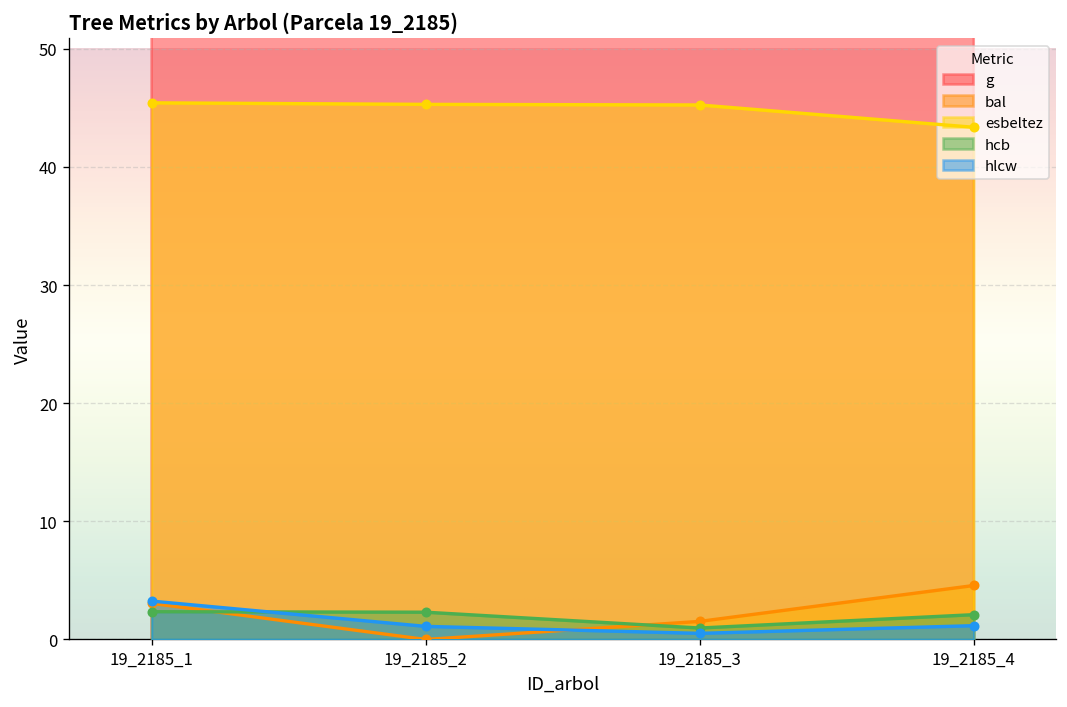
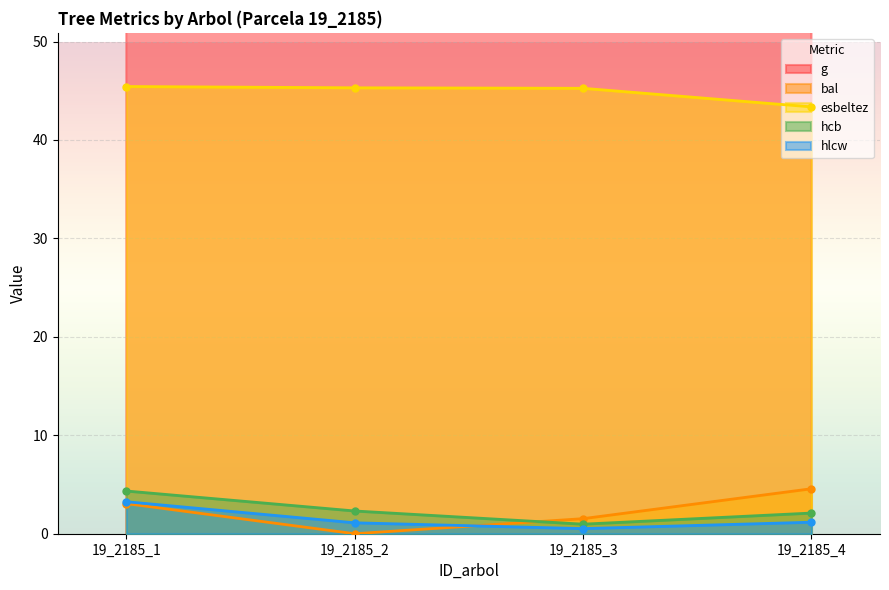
  {
    "hcb": {
-     "19_2185_1": 2,
+     "19_2185_1": 4,
      "19_2185_2": 2,
      "19_2185_3": 1,
      "19_2185_4": 2
    },
    "hlcw": {
      "19_2185_2": 1,
      "19_2185_3": 1,
      "19_2185_4": 1
    }
  }
